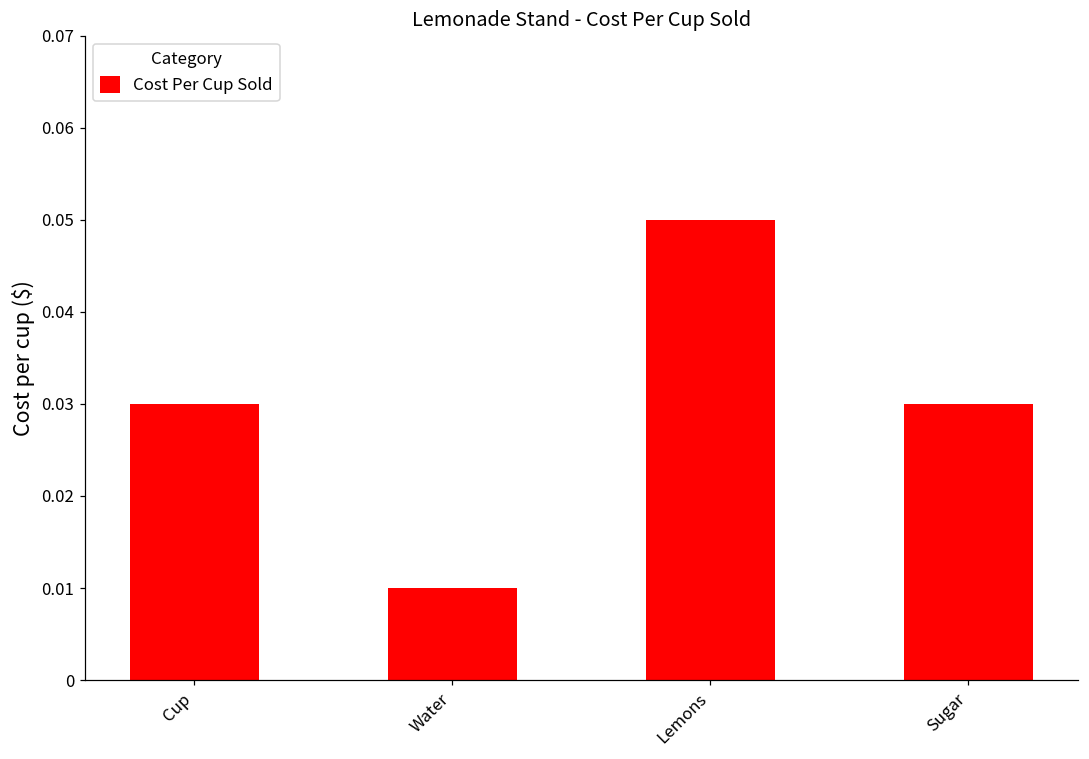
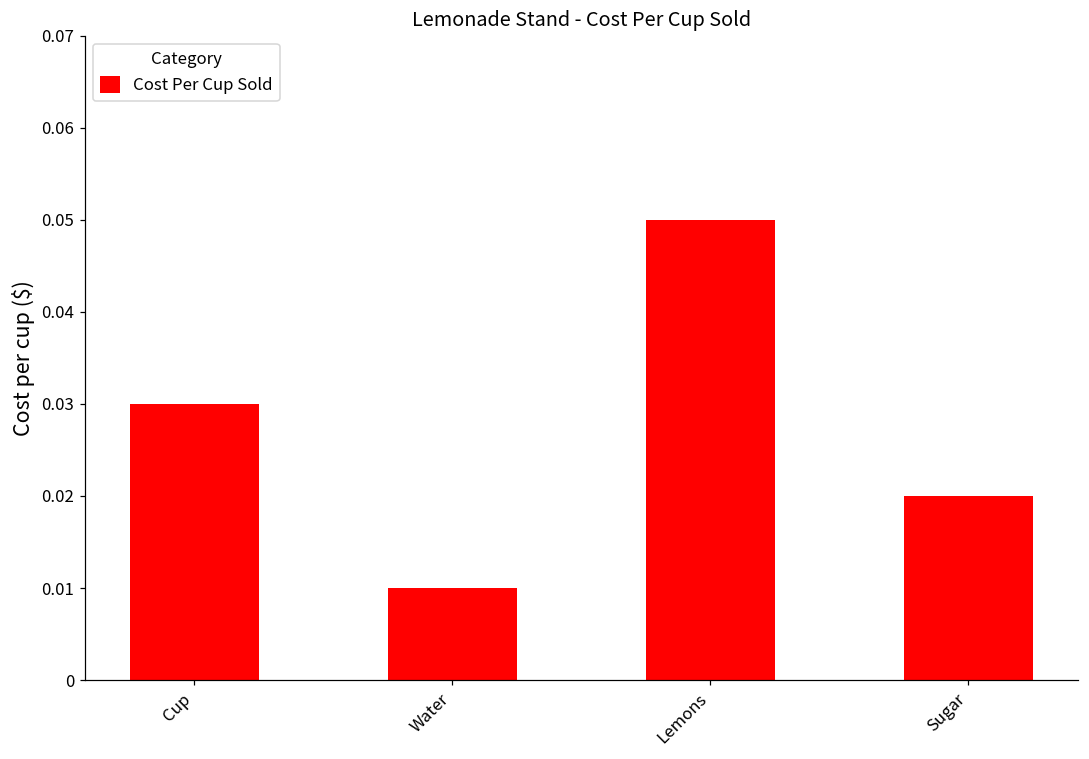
  {
    "Cup": 0.03,
    "Water": 0.01,
    "Lemons": 0.05,
-   "Sugar": 0.03
+   "Sugar": 0.02
  }
